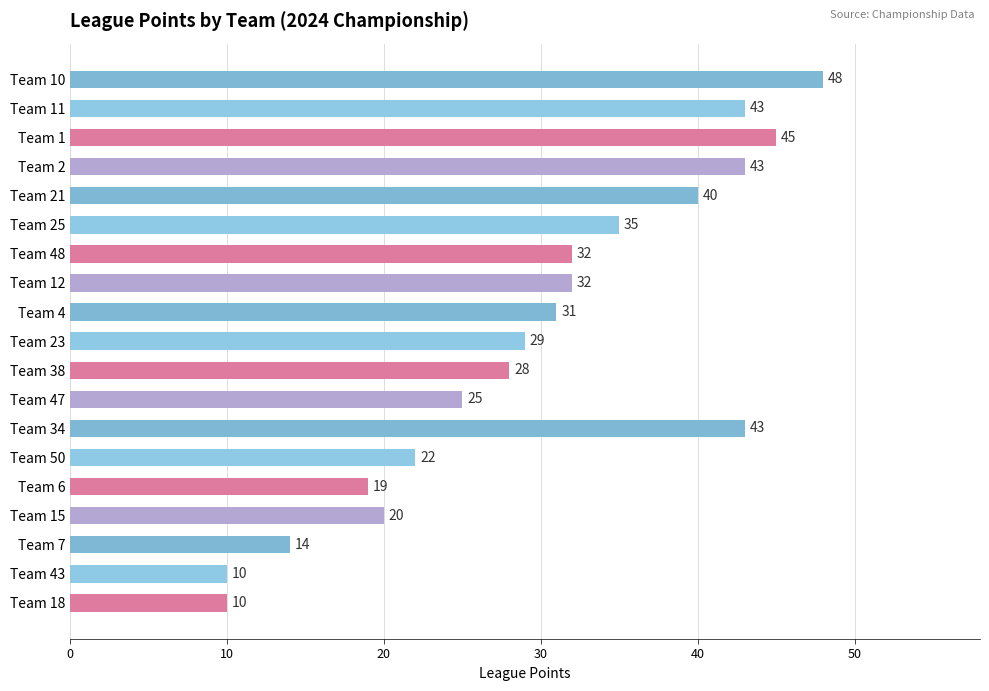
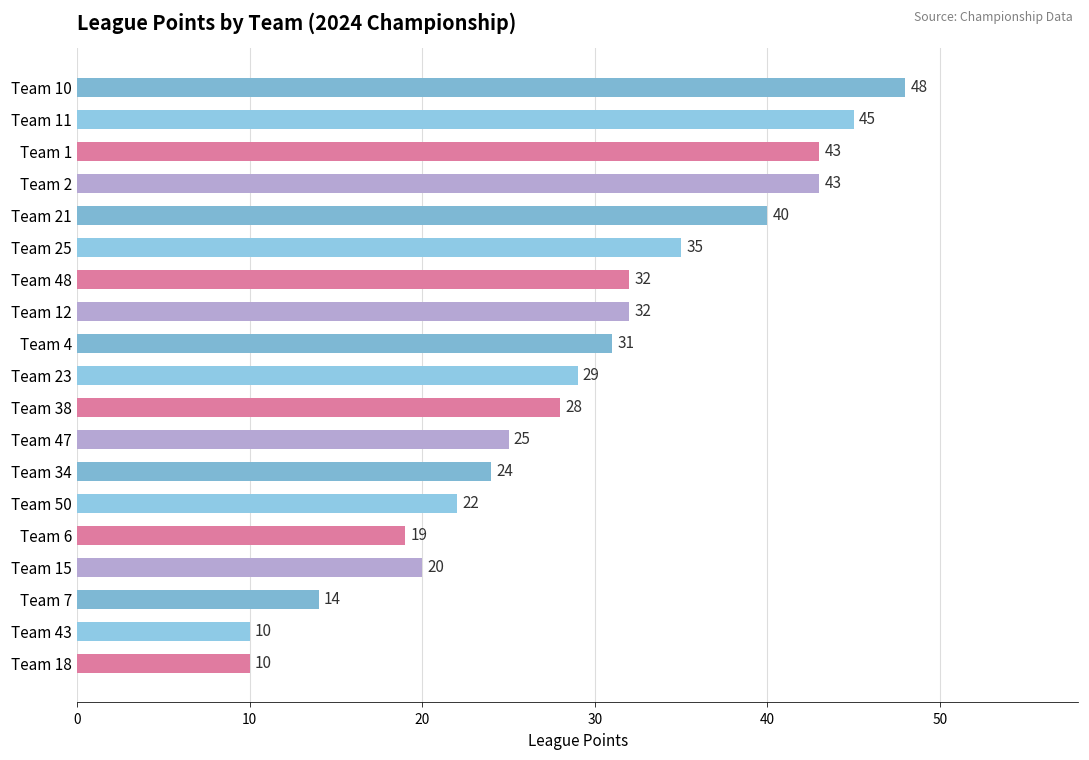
  {
    "Team 10": 48,
-   "Team 11": 43,
-   "Team 1": 45,
+   "Team 11": 45,
+   "Team 1": 43,
    "Team 2": 43,
    "Team 21": 40,
    "Team 25": 35,
    "Team 48": 32,
    "Team 12": 32,
    "Team 4": 31,
    "Team 23": 29,
    "Team 38": 28,
    "Team 47": 25,
-   "Team 34": 43,
+   "Team 34": 24,
    "Team 50": 22,
    "Team 6": 19,
    "Team 15": 20,
    "Team 7": 14,
    "Team 43": 10,
    "Team 18": 10
  }
